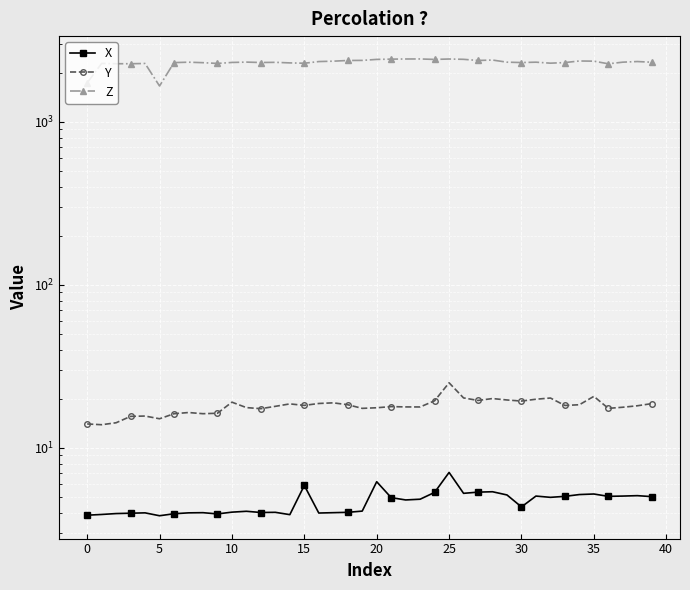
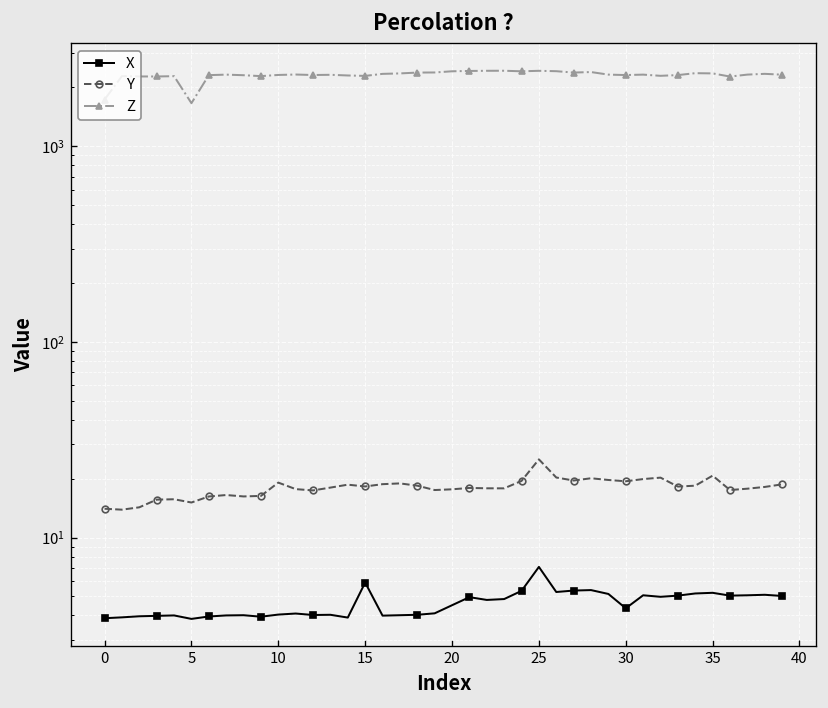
  {
    "X": {
      "0": 3.9,
      "5": 3.8,
      "10": 4.0,
      "15": 5.9,
-     "20": 6.2,
+     "20": 4.5,
      "25": 7.1,
      "30": 4.4,
      "35": 5.2
    },
    "Y": {
      "0": 14,
      "5": 15,
      "10": 19,
      "15": 18,
      "20": 18,
      "25": 25,
      "30": 19,
      "35": 21
    },
    "Z": {
      "5": 1700,
      "10": 2300,
      "15": 2300,
      "20": 2400,
      "25": 2400,
      "30": 2300,
      "35": 2400
    }
  }
